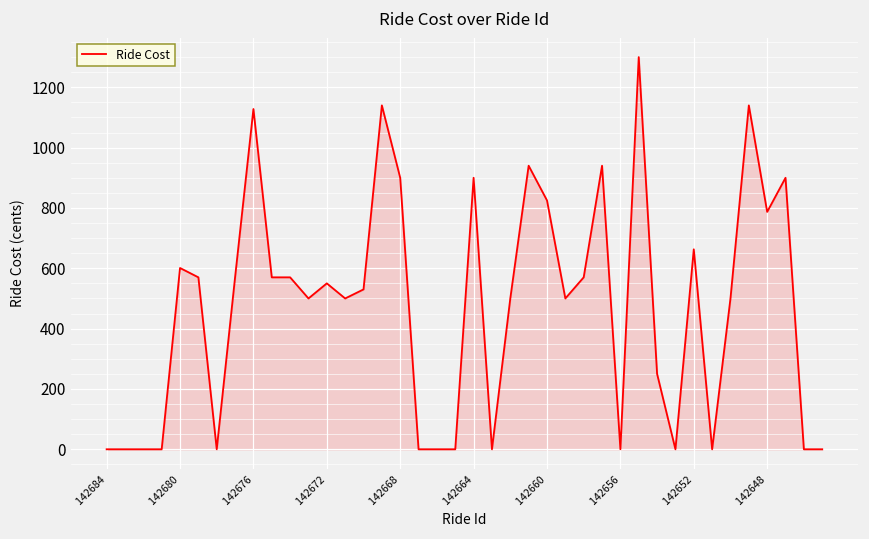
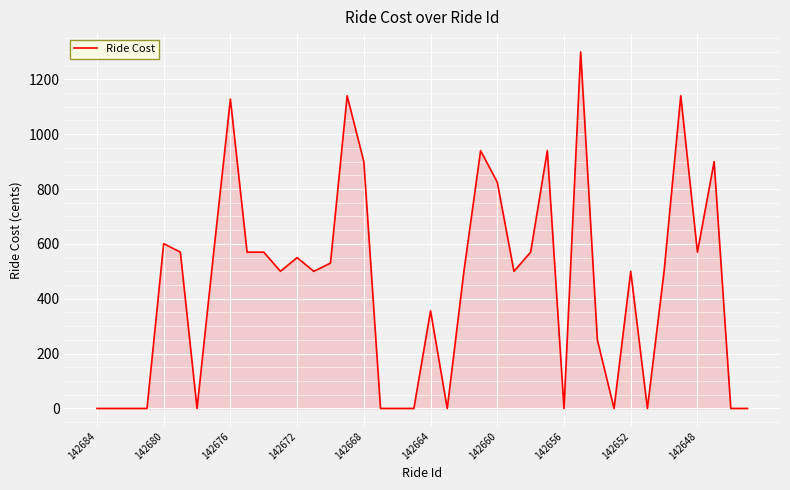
  {
    "142684": 0,
    "142680": 600,
    "142676": 1130,
    "142672": 550,
    "142668": 900,
-   "142664": 900,
+   "142664": 360,
    "142660": 830,
    "142656": 0,
-   "142652": 660,
-   "142648": 790
+   "142652": 500,
+   "142648": 570
  }
